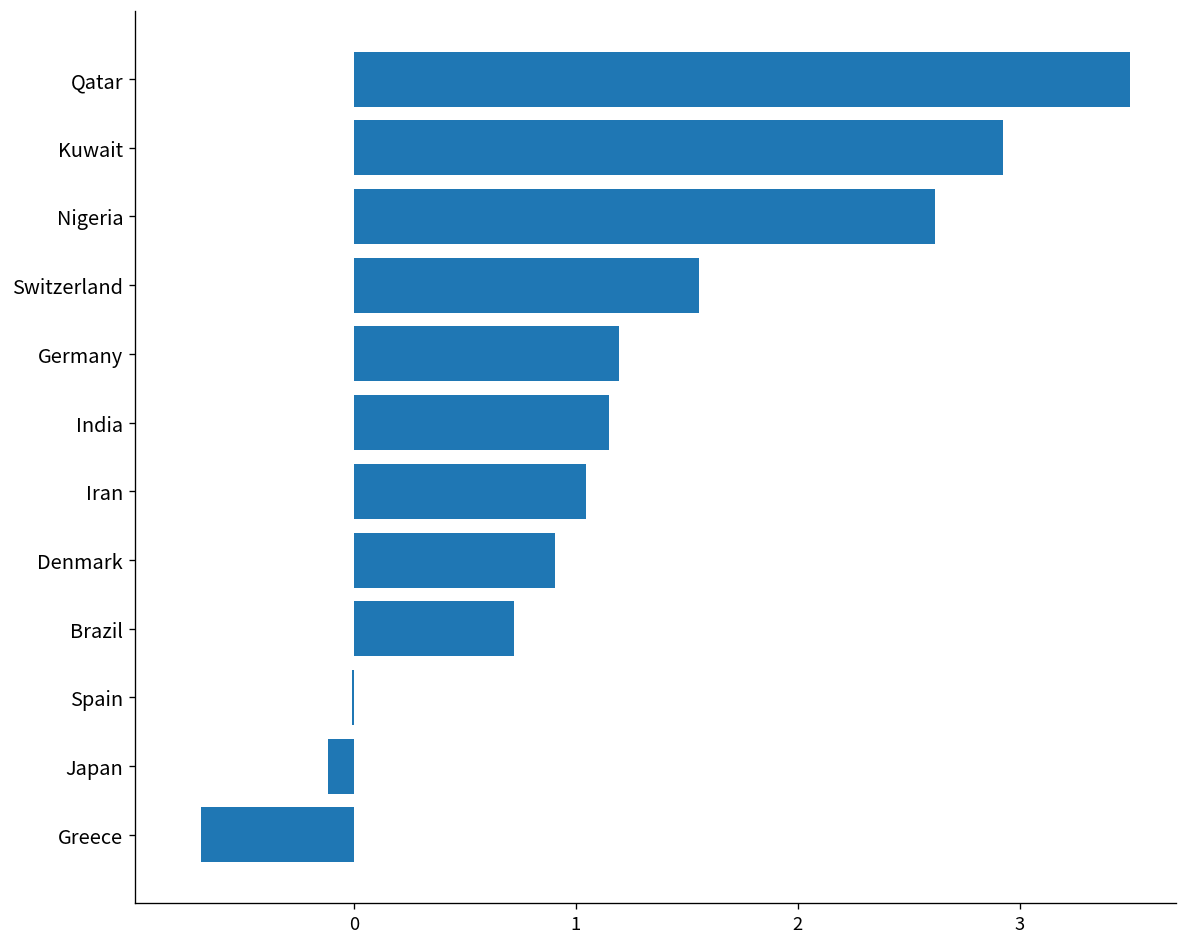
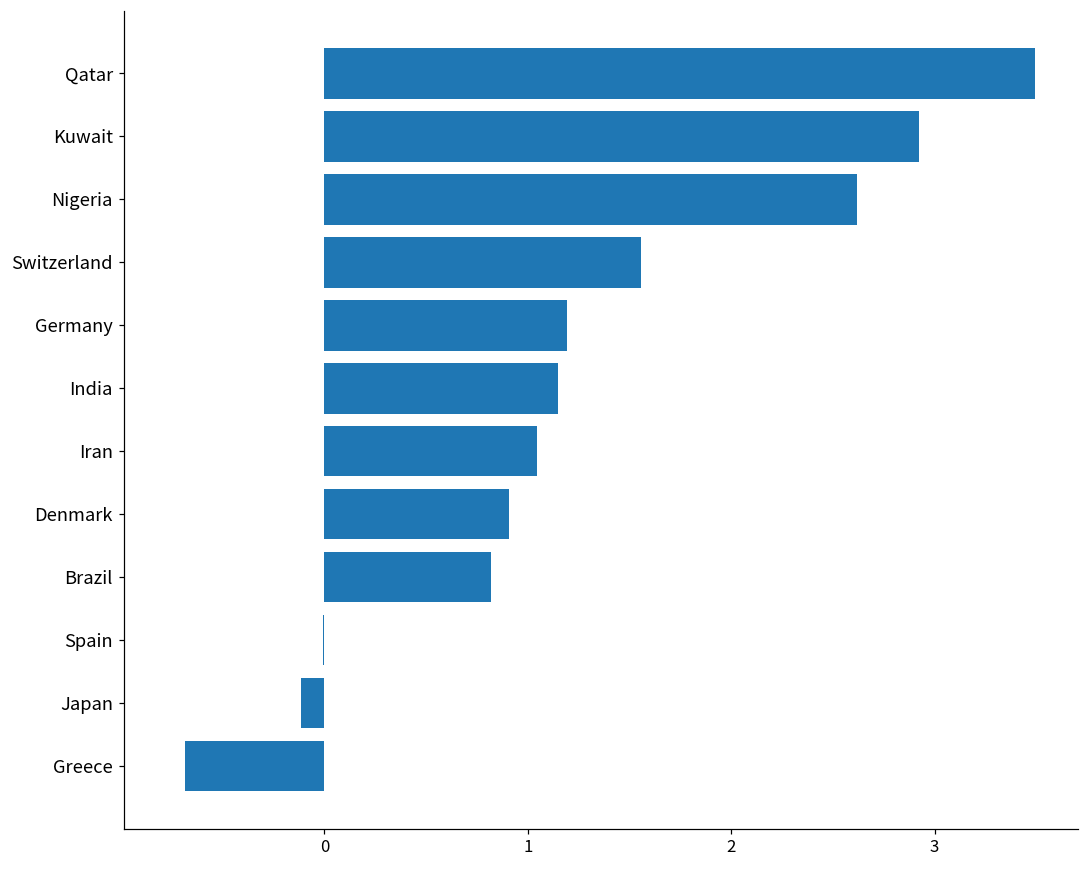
  {
    "Qatar": 3.50,
    "Kuwait": 2.92,
    "Nigeria": 2.62,
    "Switzerland": 1.55,
    "Germany": 1.19,
    "India": 1.15,
    "Iran": 1.05,
    "Denmark": 0.91,
-   "Brazil": 0.72,
+   "Brazil": 0.82,
    "Japan": -0.12,
    "Greece": -0.69
  }
